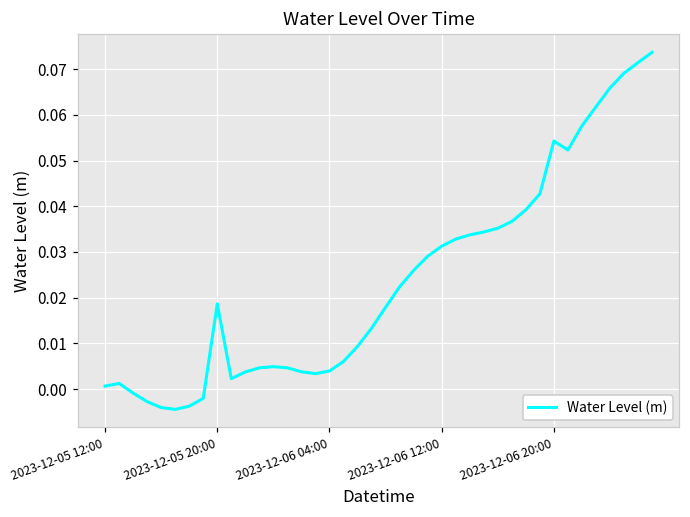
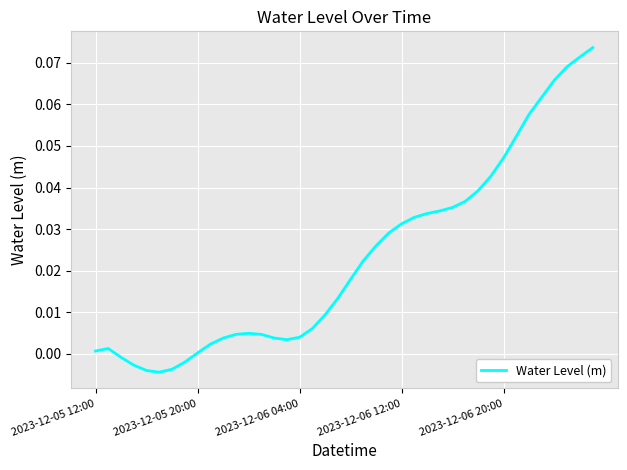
  {
    "2023-12-05 12:00": 0.001,
-   "2023-12-05 20:00": 0.019,
+   "2023-12-05 20:00": 0.000,
    "2023-12-06 04:00": 0.004,
    "2023-12-06 12:00": 0.031,
-   "2023-12-06 20:00": 0.054
+   "2023-12-06 20:00": 0.047
  }
